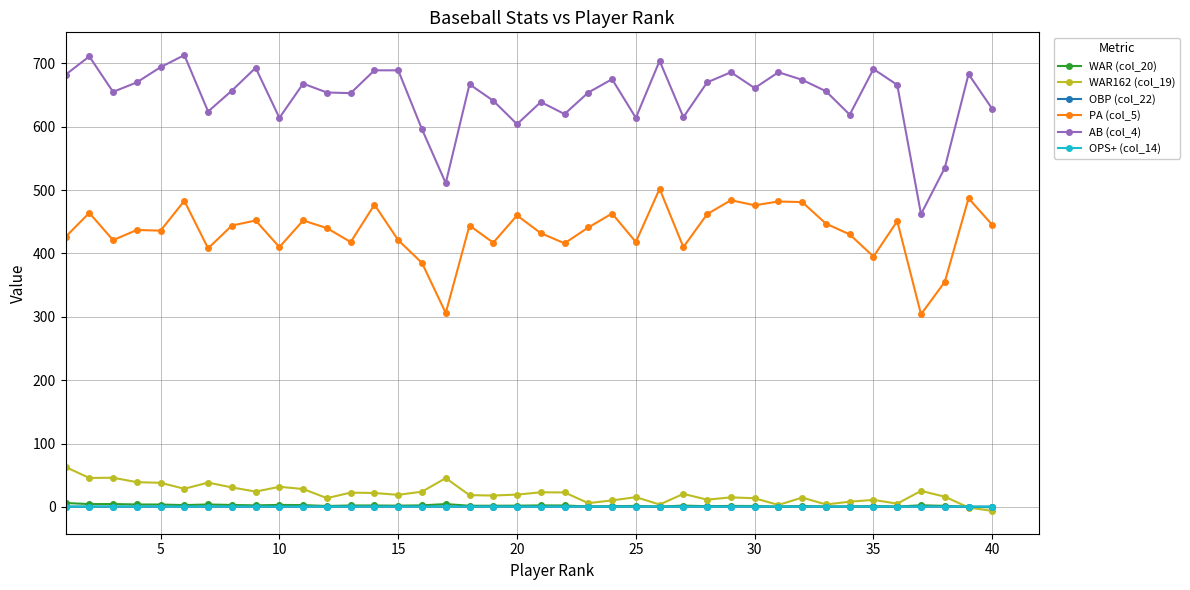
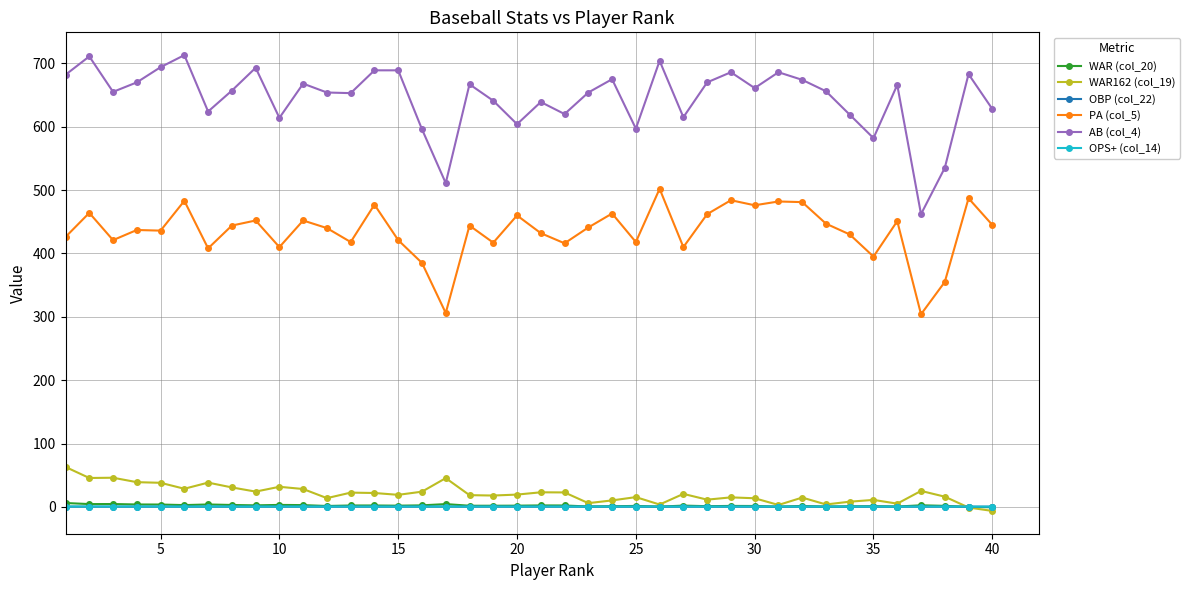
  {
    "WAR162 (col_19)": {
      "5": 40,
      "10": 30,
      "15": 20,
      "20": 20,
      "25": 20,
      "30": 10,
      "35": 10,
      "40": -10
    },
    "PA (col_5)": {
      "5": 440,
      "10": 410,
      "15": 420,
      "20": 460,
      "25": 420,
      "30": 480,
      "35": 400,
      "40": 450
    },
    "AB (col_4)": {
      "5": 690,
      "10": 610,
      "15": 690,
      "20": 600,
-     "25": 610,
+     "25": 600,
      "30": 660,
-     "35": 690,
+     "35": 580,
      "40": 630
    }
  }
